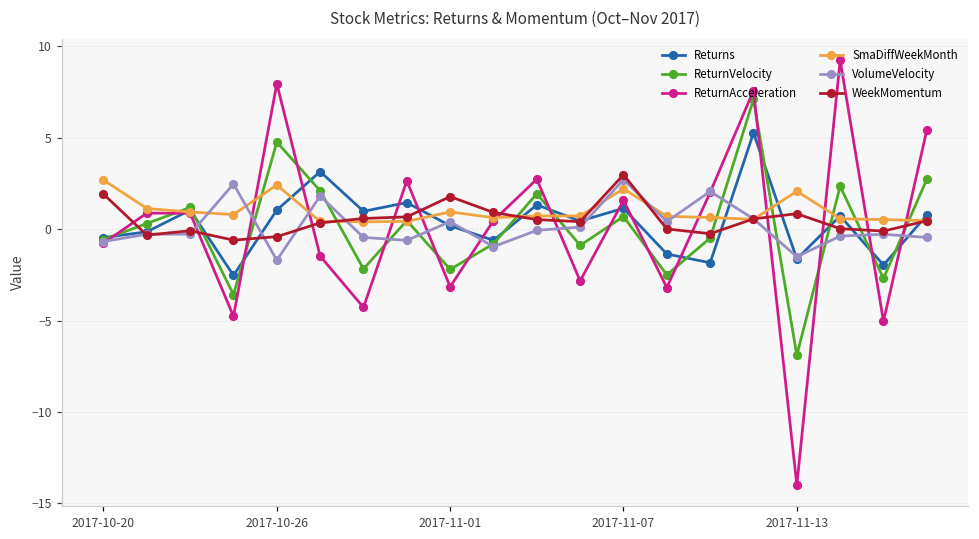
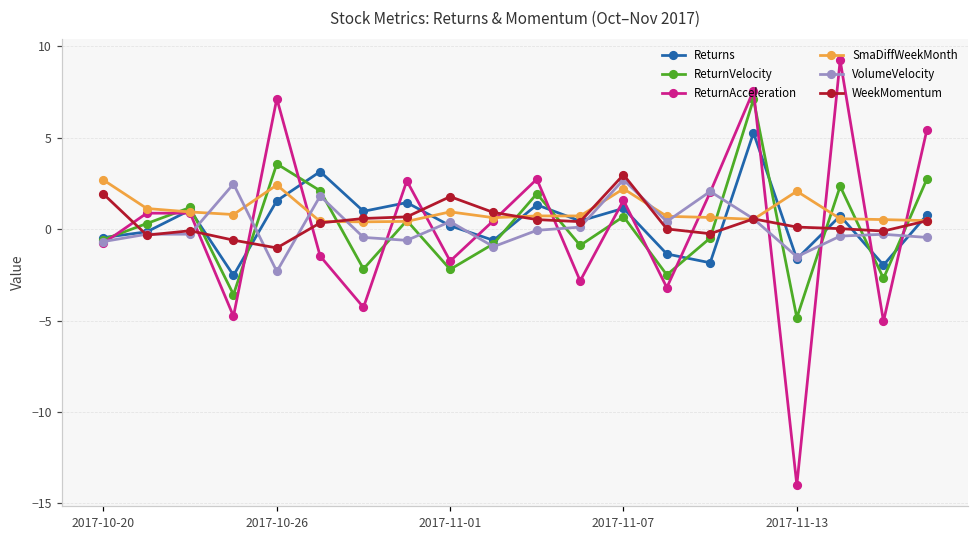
  {
    "Returns": {
-     "2017-10-26": 1.0,
+     "2017-10-26": 1.6,
      "2017-11-01": 0.2,
      "2017-11-07": 1.1
    },
    "ReturnVelocity": {
-     "2017-10-26": 4.8,
+     "2017-10-26": 3.6,
      "2017-11-01": -2.2,
      "2017-11-07": 0.7,
-     "2017-11-13": -6.9
+     "2017-11-13": -4.8
    },
    "ReturnAcceleration": {
-     "2017-10-26": 8.0,
-     "2017-11-01": -3.1,
+     "2017-10-26": 7.1,
+     "2017-11-01": -1.7,
      "2017-11-07": 1.6,
      "2017-11-13": -14.0
    },
    "SmaDiffWeekMonth": {
      "2017-10-20": 2.7,
      "2017-10-26": 2.4,
      "2017-11-01": 1.0,
      "2017-11-07": 2.2,
      "2017-11-13": 2.1
    },
    "VolumeVelocity": {
-     "2017-10-26": -1.7,
+     "2017-10-26": -2.3,
      "2017-11-01": 0.4,
      "2017-11-07": 2.7
    },
    "WeekMomentum": {
      "2017-10-20": 1.9,
-     "2017-10-26": -0.4,
+     "2017-10-26": -1.0,
      "2017-11-01": 1.8,
      "2017-11-07": 3.0,
-     "2017-11-13": 0.8
+     "2017-11-13": 0.1
    }
  }
